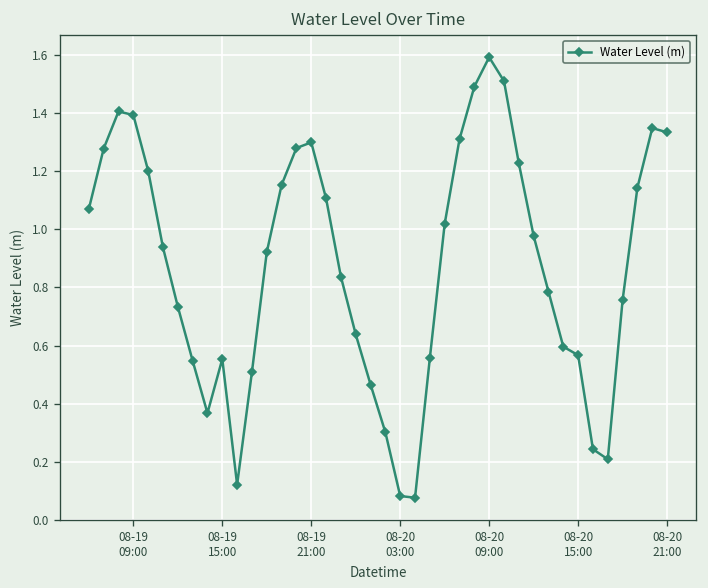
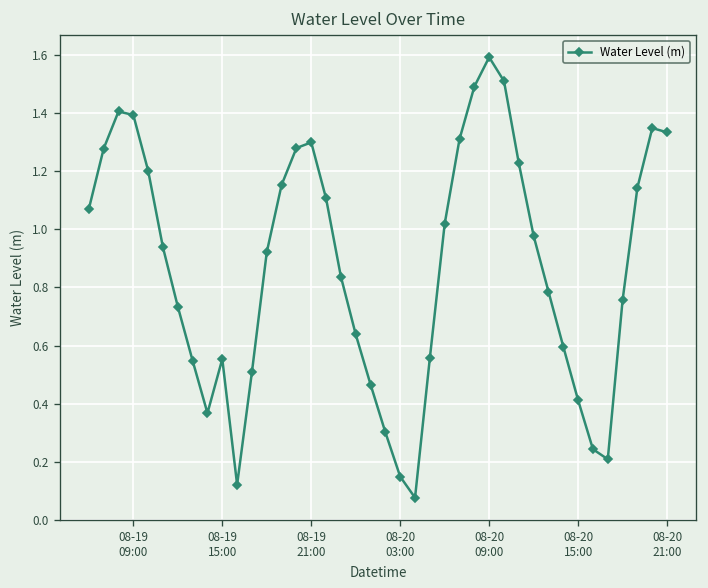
  {
    "08-19 09:00": 1.39,
    "08-19 15:00": 0.55,
    "08-19 21:00": 1.30,
-   "08-20 03:00": 0.08,
+   "08-20 03:00": 0.15,
    "08-20 09:00": 1.59,
-   "08-20 15:00": 0.57,
+   "08-20 15:00": 0.41,
    "08-20 21:00": 1.33
  }
